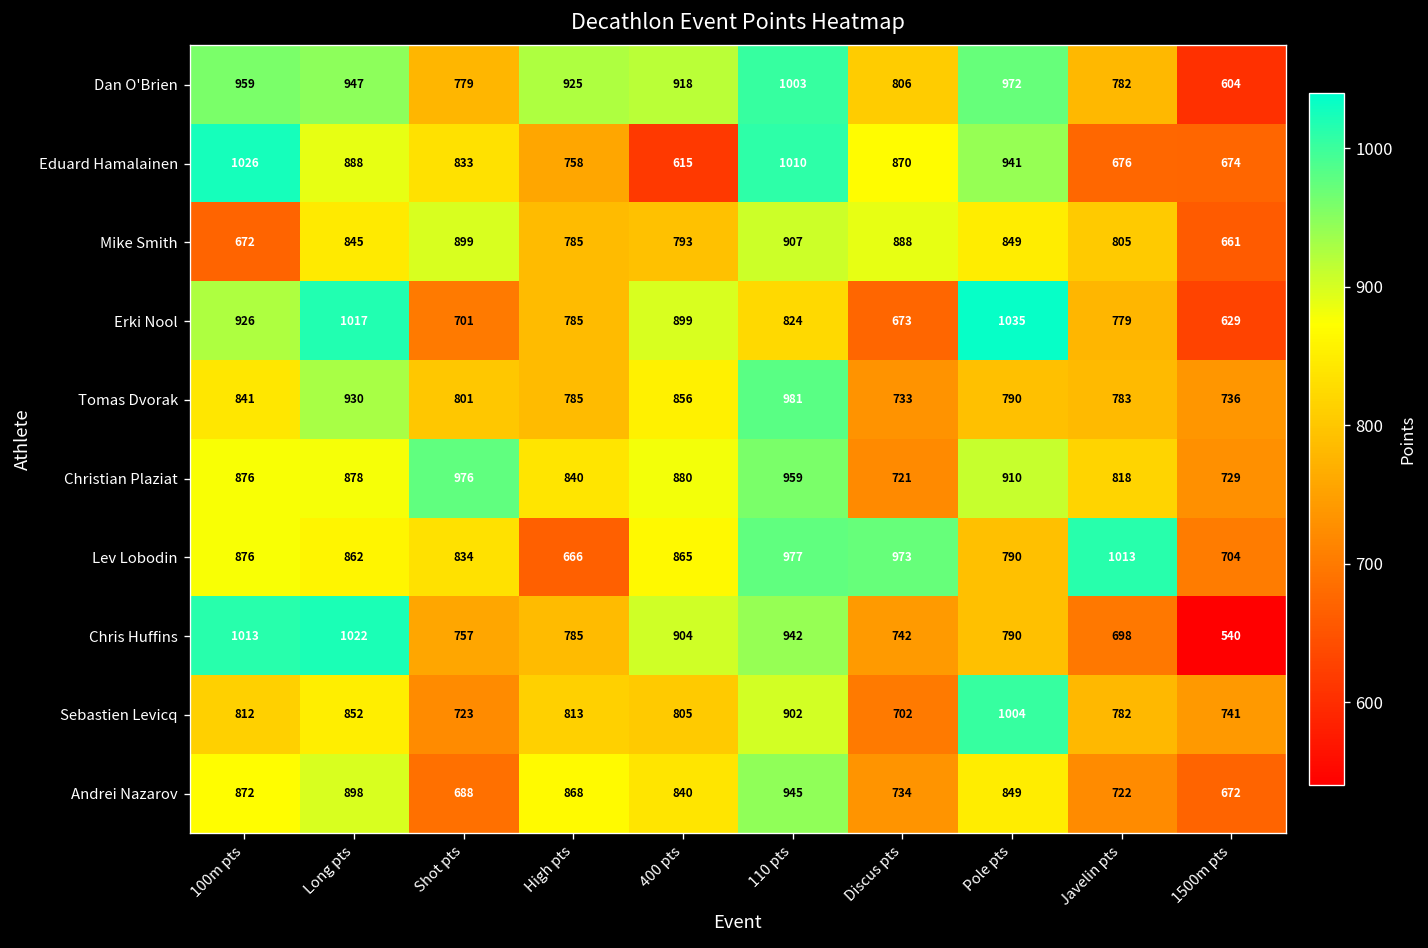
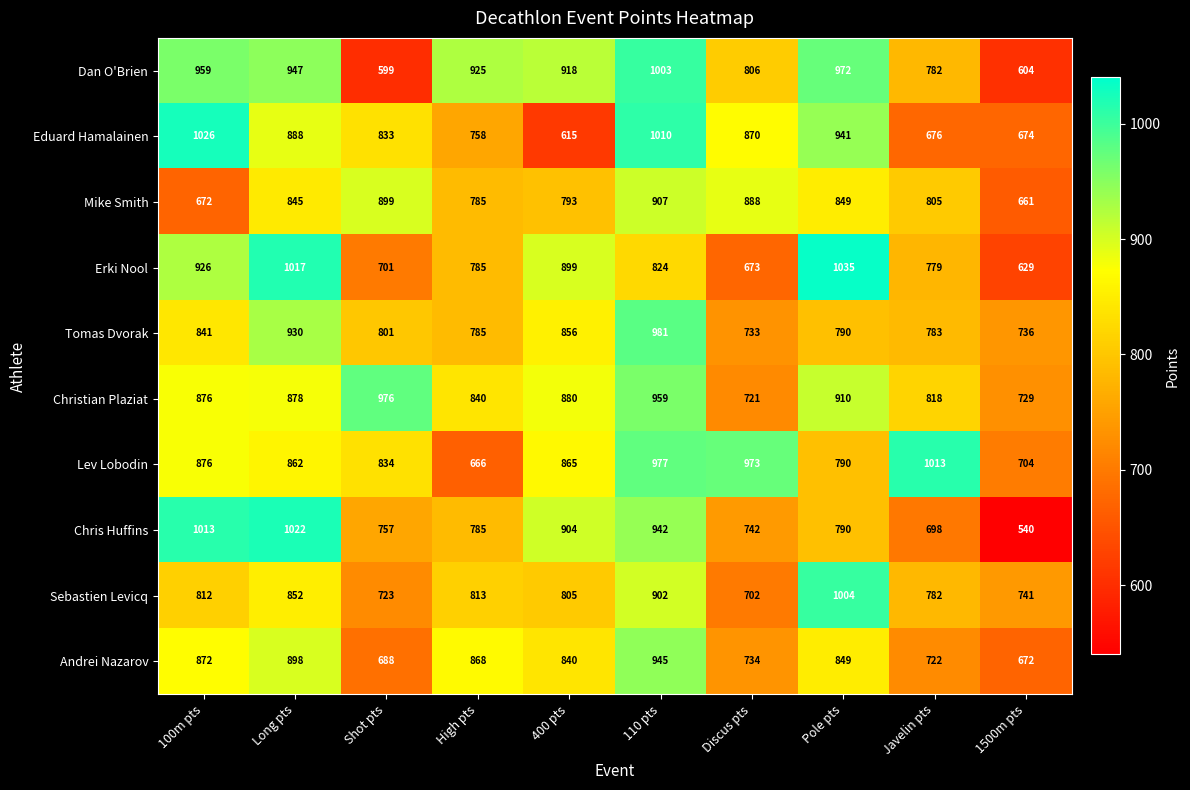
  {
    "Dan O'Brien": {
      "100m pts": 959,
      "Long pts": 947,
-     "Shot pts": 779,
+     "Shot pts": 599,
      "High pts": 925,
      "400 pts": 918,
      "110 pts": 1003,
      "Discus pts": 806,
      "Pole pts": 972,
      "Javelin pts": 782,
      "1500m pts": 604
    },
    "Eduard Hamalainen": {
      "100m pts": 1026,
      "Long pts": 888,
      "Shot pts": 833,
      "High pts": 758,
      "400 pts": 615,
      "110 pts": 1010,
      "Discus pts": 870,
      "Pole pts": 941,
      "Javelin pts": 676,
      "1500m pts": 674
    },
    "Mike Smith": {
      "100m pts": 672,
      "Long pts": 845,
      "Shot pts": 899,
      "High pts": 785,
      "400 pts": 793,
      "110 pts": 907,
      "Discus pts": 888,
      "Pole pts": 849,
      "Javelin pts": 805,
      "1500m pts": 661
    },
    "Erki Nool": {
      "100m pts": 926,
      "Long pts": 1017,
      "Shot pts": 701,
      "High pts": 785,
      "400 pts": 899,
      "110 pts": 824,
      "Discus pts": 673,
      "Pole pts": 1035,
      "Javelin pts": 779,
      "1500m pts": 629
    },
    "Tomas Dvorak": {
      "100m pts": 841,
      "Long pts": 930,
      "Shot pts": 801,
      "High pts": 785,
      "400 pts": 856,
      "110 pts": 981,
      "Discus pts": 733,
      "Pole pts": 790,
      "Javelin pts": 783,
      "1500m pts": 736
    },
    "Christian Plaziat": {
      "100m pts": 876,
      "Long pts": 878,
      "Shot pts": 976,
      "High pts": 840,
      "400 pts": 880,
      "110 pts": 959,
      "Discus pts": 721,
      "Pole pts": 910,
      "Javelin pts": 818,
      "1500m pts": 729
    },
    "Lev Lobodin": {
      "100m pts": 876,
      "Long pts": 862,
      "Shot pts": 834,
      "High pts": 666,
      "400 pts": 865,
      "110 pts": 977,
      "Discus pts": 973,
      "Pole pts": 790,
      "Javelin pts": 1013,
      "1500m pts": 704
    },
    "Chris Huffins": {
      "100m pts": 1013,
      "Long pts": 1022,
      "Shot pts": 757,
      "High pts": 785,
      "400 pts": 904,
      "110 pts": 942,
      "Discus pts": 742,
      "Pole pts": 790,
      "Javelin pts": 698,
      "1500m pts": 540
    },
    "Sebastien Levicq": {
      "100m pts": 812,
      "Long pts": 852,
      "Shot pts": 723,
      "High pts": 813,
      "400 pts": 805,
      "110 pts": 902,
      "Discus pts": 702,
      "Pole pts": 1004,
      "Javelin pts": 782,
      "1500m pts": 741
    },
    "Andrei Nazarov": {
      "100m pts": 872,
      "Long pts": 898,
      "Shot pts": 688,
      "High pts": 868,
      "400 pts": 840,
      "110 pts": 945,
      "Discus pts": 734,
      "Pole pts": 849,
      "Javelin pts": 722,
      "1500m pts": 672
    }
  }
